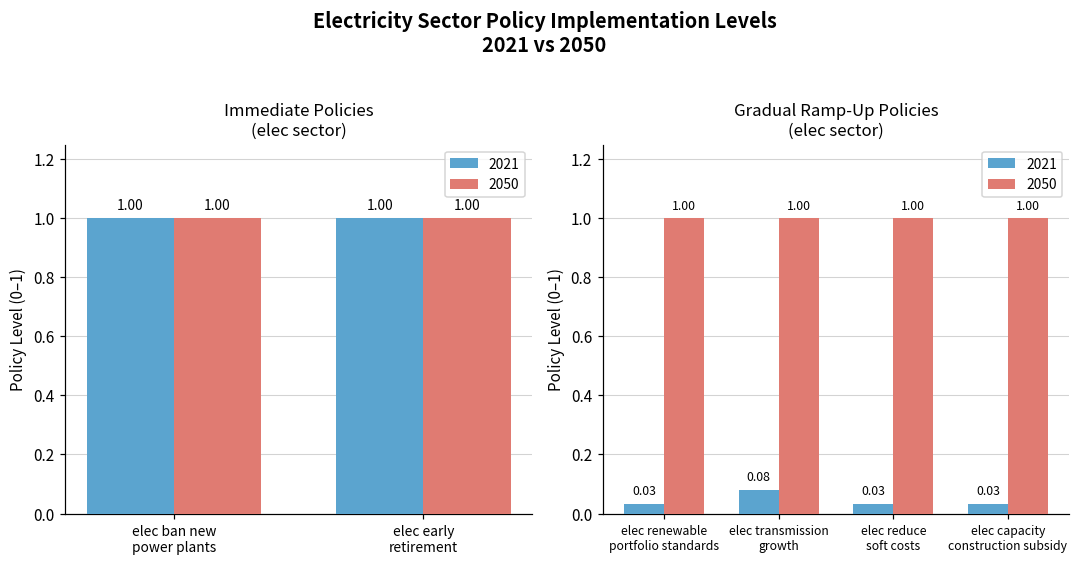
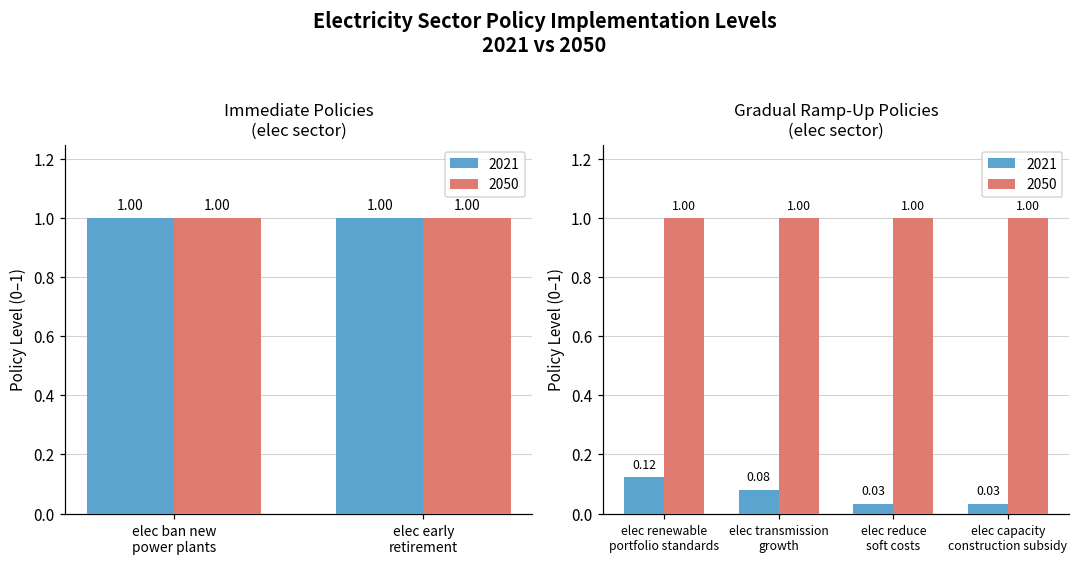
  {
    "Immediate Policies (elec sector)": {
      "2021": {
        "elec ban new power plants": 1.00,
        "elec early retirement": 1.00
      },
      "2050": {
        "elec ban new power plants": 1.00,
        "elec early retirement": 1.00
      }
    },
    "Gradual Ramp-Up Policies (elec sector)": {
      "2021": {
-       "elec renewable portfolio standards": 0.03,
+       "elec renewable portfolio standards": 0.12,
        "elec transmission growth": 0.08,
        "elec reduce soft costs": 0.03,
        "elec capacity construction subsidy": 0.03
      },
      "2050": {
        "elec renewable portfolio standards": 1.00,
        "elec transmission growth": 1.00,
        "elec reduce soft costs": 1.00,
        "elec capacity construction subsidy": 1.00
      }
    }
  }
